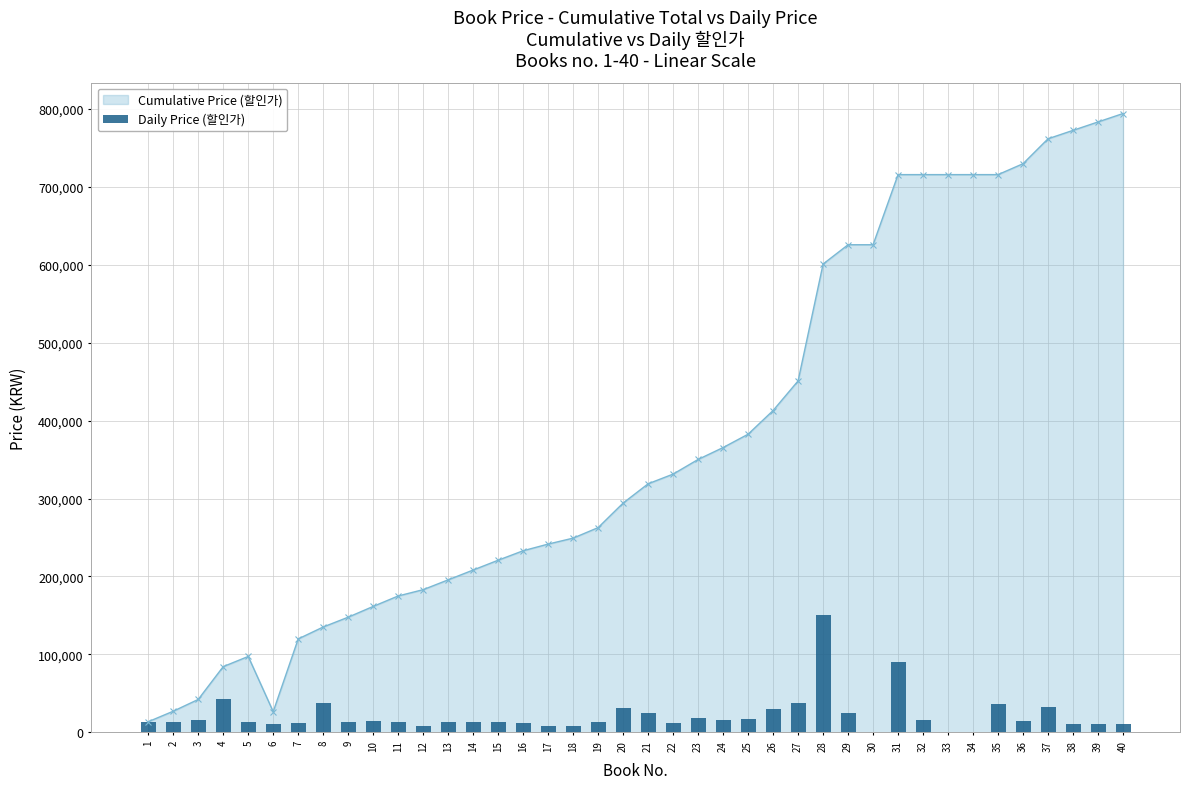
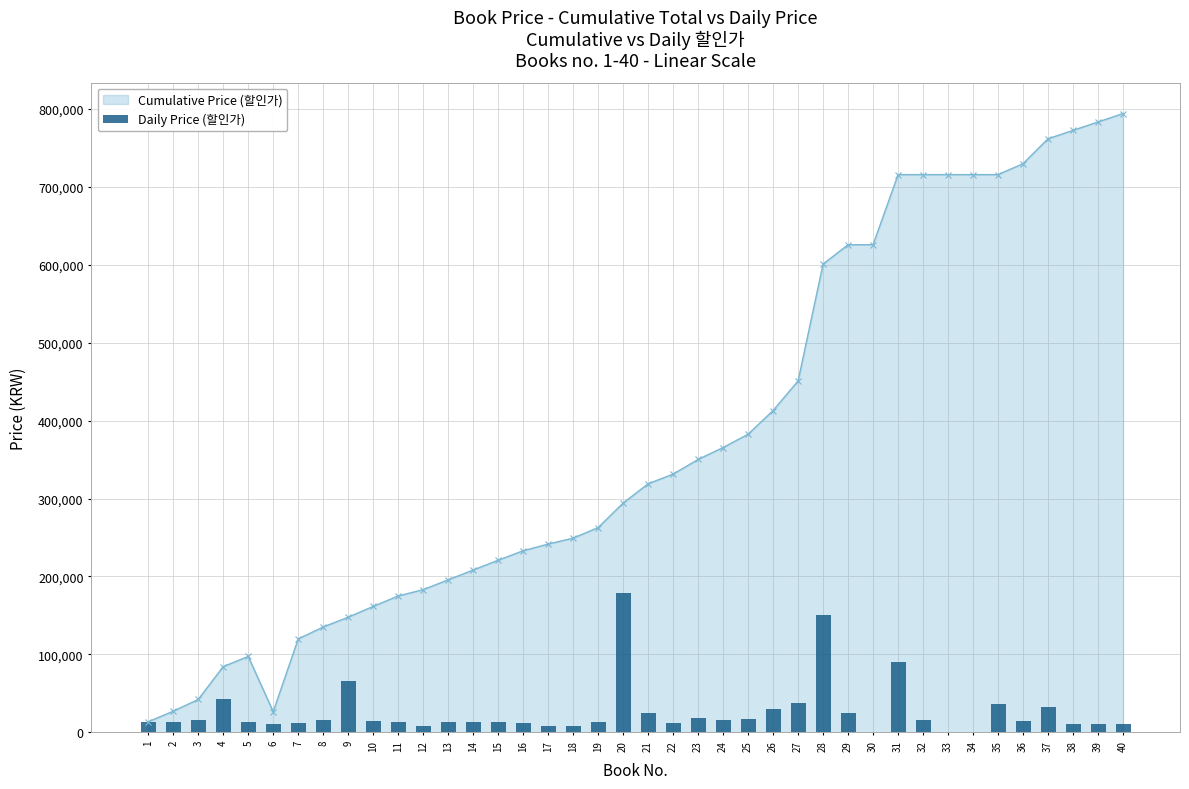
  {
    "Cumulative Price (할인가)": {
      "1": "10,000",
      "2": "30,000",
      "3": "40,000",
      "4": "80,000",
      "5": "100,000",
      "6": "30,000",
      "7": "120,000",
      "8": "140,000",
      "9": "150,000",
      "10": "160,000",
      "11": "170,000",
      "12": "180,000",
      "13": "200,000",
      "14": "210,000",
      "15": "220,000",
      "16": "230,000",
      "17": "240,000",
      "18": "250,000",
      "19": "260,000",
      "20": "290,000",
      "21": "320,000",
      "22": "330,000",
      "23": "350,000",
      "24": "370,000",
      "25": "380,000",
      "26": "410,000",
      "27": "450,000",
      "28": "600,000",
      "29": "630,000",
      "30": "630,000",
      "31": "720,000",
      "32": "720,000",
      "33": "720,000",
      "34": "720,000",
      "35": "720,000",
      "36": "730,000",
      "37": "760,000",
      "38": "770,000",
      "39": "780,000",
      "40": "790,000"
    },
    "Daily Price (할인가)": {
      "1": "10,000",
      "2": "10,000",
      "3": "20,000",
      "4": "40,000",
      "5": "10,000",
      "6": "10,000",
      "7": "10,000",
-     "8": "40,000",
-     "9": "10,000",
+     "8": "20,000",
+     "9": "70,000",
      "10": "10,000",
      "11": "10,000",
      "12": "10,000",
      "13": "10,000",
      "14": "10,000",
      "15": "10,000",
      "16": "10,000",
      "17": "10,000",
      "18": "10,000",
      "19": "10,000",
-     "20": "30,000",
+     "20": "180,000",
      "21": "20,000",
      "22": "10,000",
      "23": "20,000",
      "24": "20,000",
      "25": "20,000",
      "26": "30,000",
      "27": "40,000",
      "28": "150,000",
      "29": "20,000",
      "30": "0",
      "31": "90,000",
      "32": "20,000",
      "33": "0",
      "34": "0",
      "35": "40,000",
      "36": "10,000",
      "37": "30,000",
      "38": "10,000",
      "39": "10,000",
      "40": "10,000"
    }
  }
